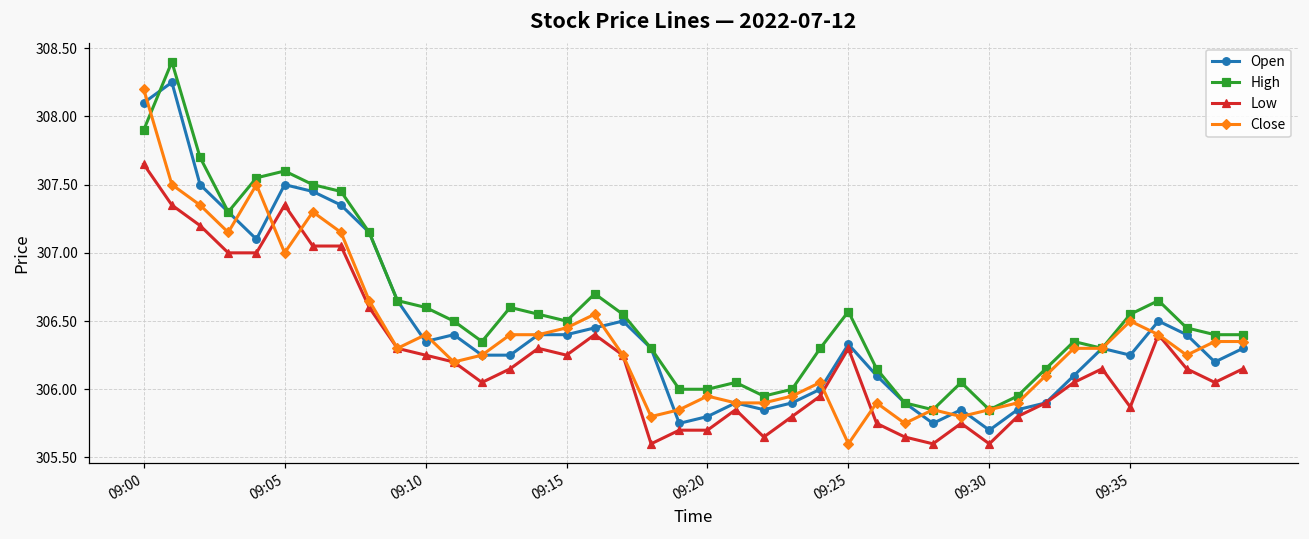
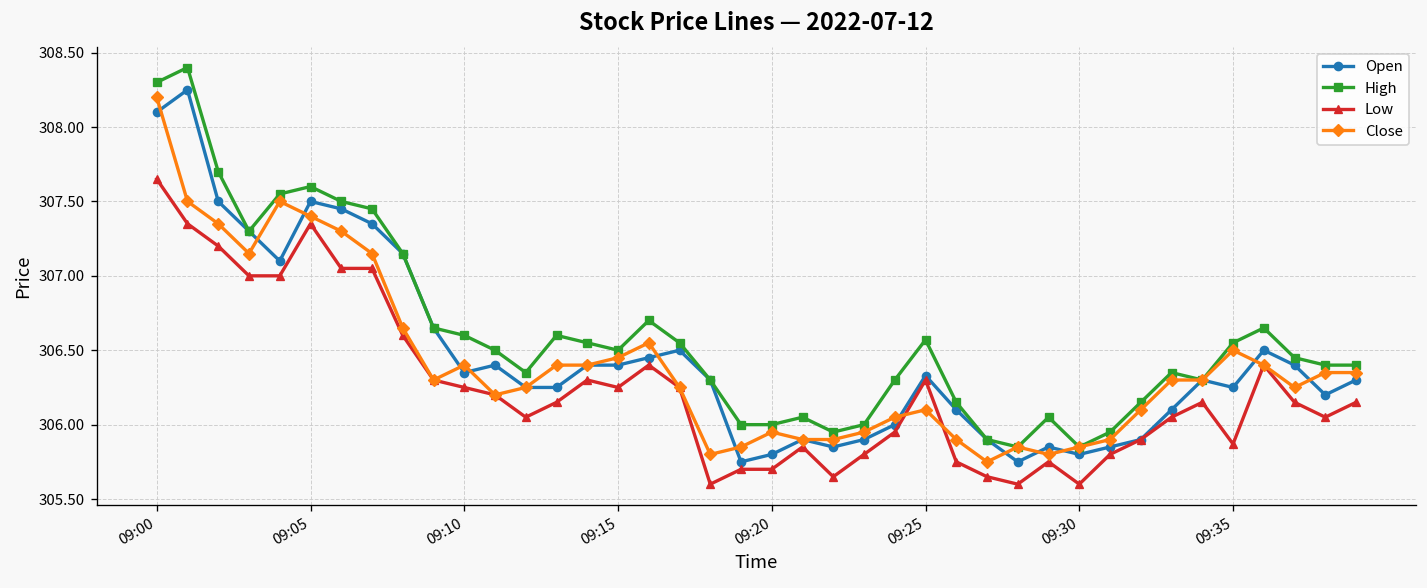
  {
    "Open": {
      "09:00": 308.1,
      "09:05": 307.5,
      "09:10": 306.35,
      "09:15": 306.4,
      "09:20": 305.8,
      "09:25": 306.33,
-     "09:30": 305.7,
+     "09:30": 305.8,
      "09:35": 306.25
    },
    "High": {
-     "09:00": 307.9,
+     "09:00": 308.3,
      "09:05": 307.6,
      "09:10": 306.6,
      "09:15": 306.5,
      "09:20": 306.0,
      "09:25": 306.57,
      "09:35": 306.55
    },
    "Low": {
      "09:00": 307.65,
      "09:05": 307.35,
      "09:10": 306.25,
      "09:15": 306.25,
      "09:20": 305.7,
      "09:25": 306.3,
      "09:30": 305.6,
      "09:35": 305.87
    },
    "Close": {
      "09:00": 308.2,
-     "09:05": 307.0,
+     "09:05": 307.4,
      "09:10": 306.4,
      "09:15": 306.45,
      "09:20": 305.95,
-     "09:25": 305.6,
+     "09:25": 306.1,
      "09:35": 306.5
    }
  }
